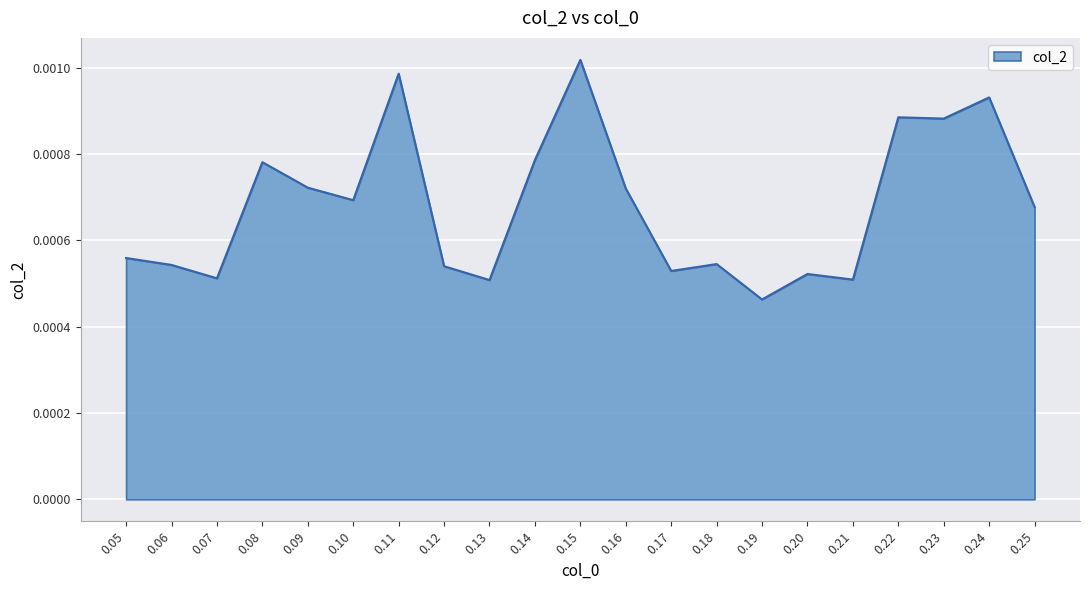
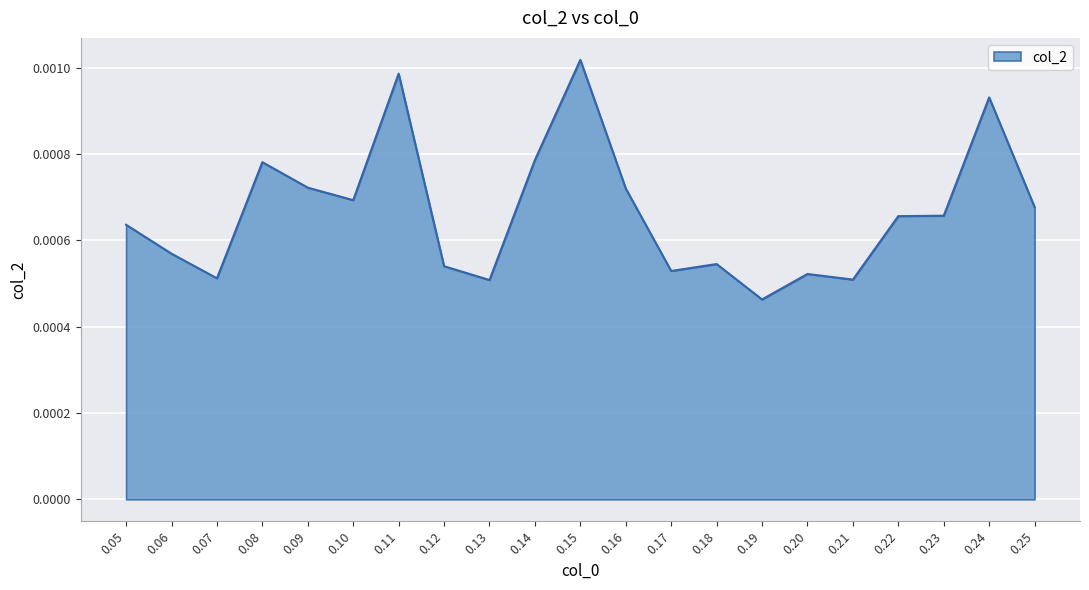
  {
-   "0.05": 0.00056,
-   "0.06": 0.00054,
+   "0.05": 0.00064,
+   "0.06": 0.00057,
    "0.07": 0.00051,
    "0.08": 0.00078,
    "0.09": 0.00072,
    "0.10": 0.00069,
    "0.11": 0.00099,
    "0.12": 0.00054,
    "0.13": 0.00051,
    "0.14": 0.00079,
    "0.15": 0.00102,
    "0.16": 0.00072,
    "0.17": 0.00053,
    "0.18": 0.00055,
    "0.19": 0.00046,
    "0.20": 0.00052,
    "0.21": 0.00051,
-   "0.22": 0.00089,
-   "0.23": 0.00088,
+   "0.22": 0.00066,
+   "0.23": 0.00066,
    "0.24": 0.00093,
    "0.25": 0.00068
  }
